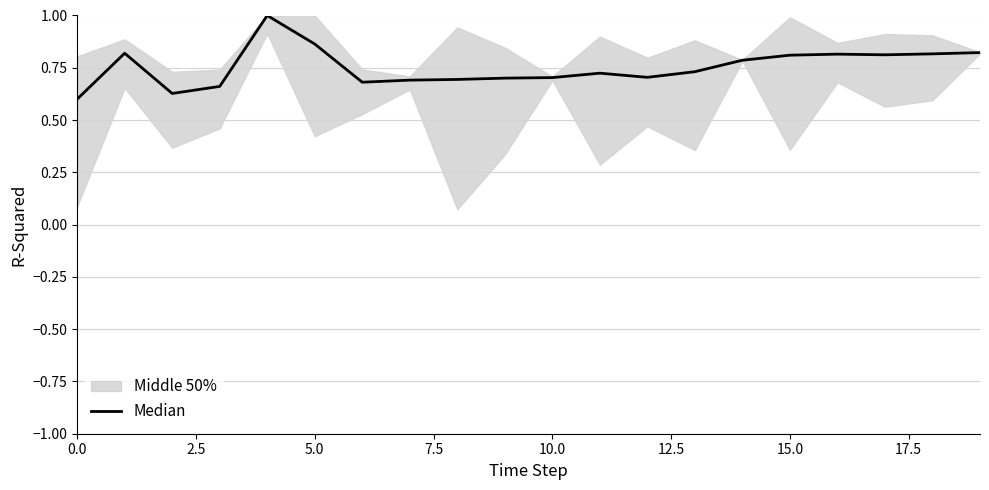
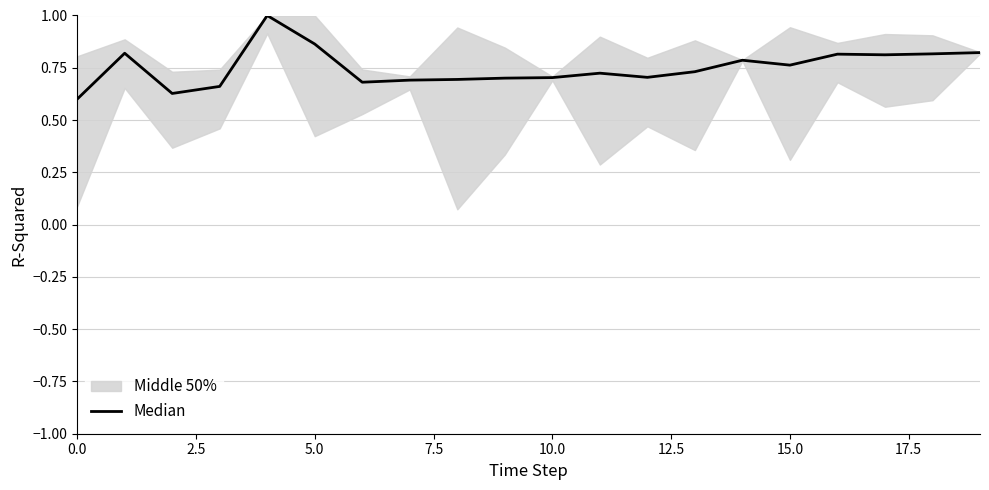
  {
    "Median": {
      "0.0": 0.60,
      "5.0": 0.86,
-     "15.0": 0.81
+     "15.0": 0.76
    }
  }
